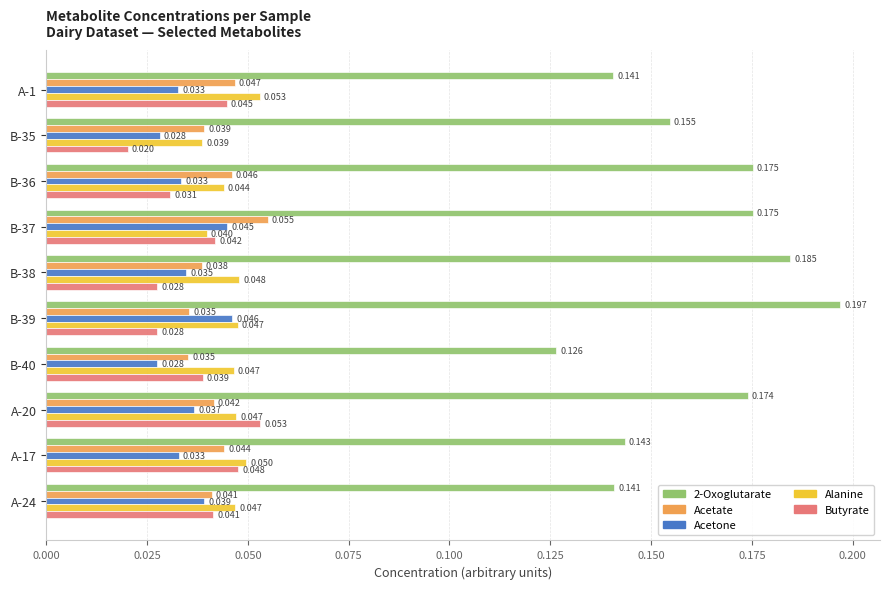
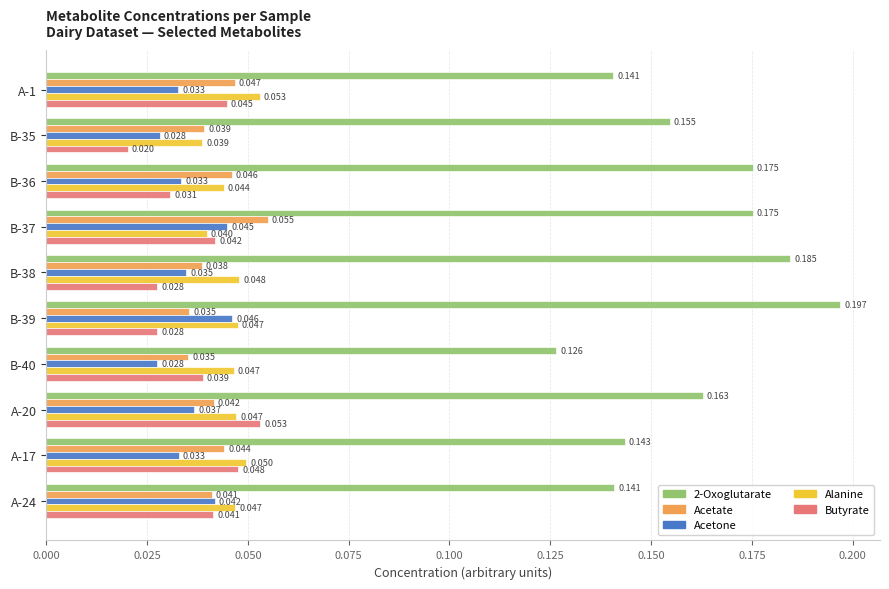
  {
    "2-Oxoglutarate": {
      "A-1": 0.141,
      "B-35": 0.155,
      "B-36": 0.175,
      "B-37": 0.175,
      "B-38": 0.185,
      "B-39": 0.197,
      "B-40": 0.126,
-     "A-20": 0.174,
+     "A-20": 0.163,
      "A-17": 0.143,
      "A-24": 0.141
    },
    "Acetone": {
      "A-1": 0.033,
      "B-35": 0.028,
      "B-36": 0.033,
      "B-37": 0.045,
      "B-38": 0.035,
      "B-40": 0.028,
      "A-20": 0.037,
      "A-17": 0.033,
-     "A-24": 0.039
+     "A-24": 0.042
    }
  }
